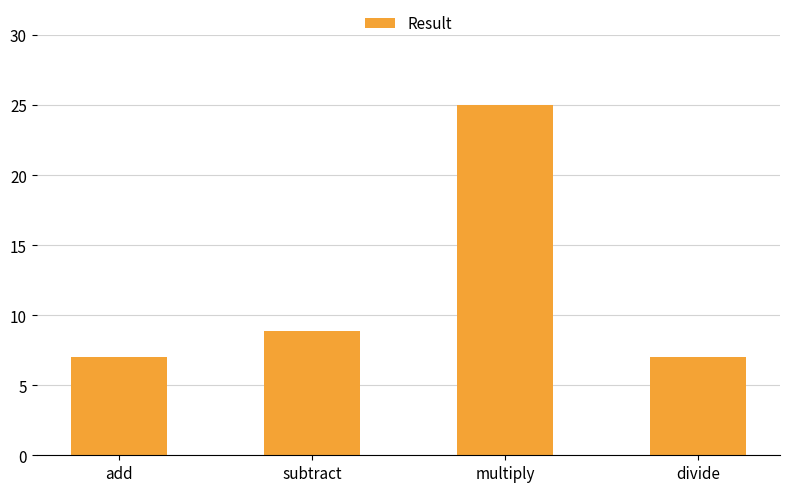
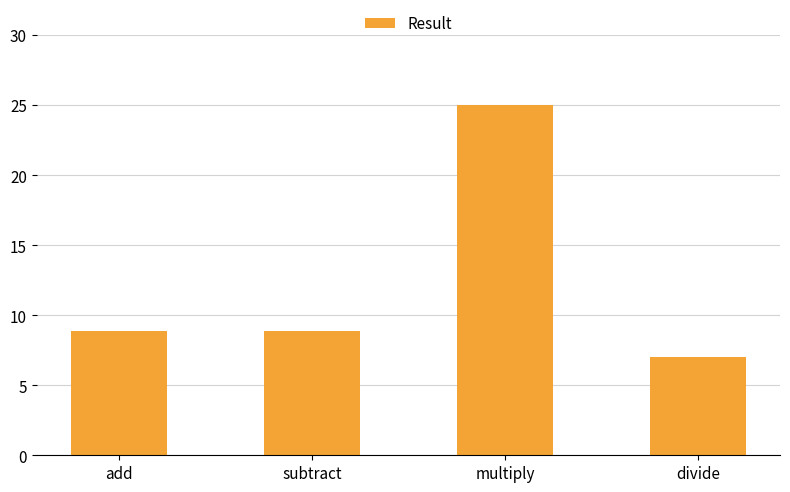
  {
-   "add": 7.0,
+   "add": 8.9,
    "subtract": 8.9,
    "multiply": 25.0,
    "divide": 7.0
  }
